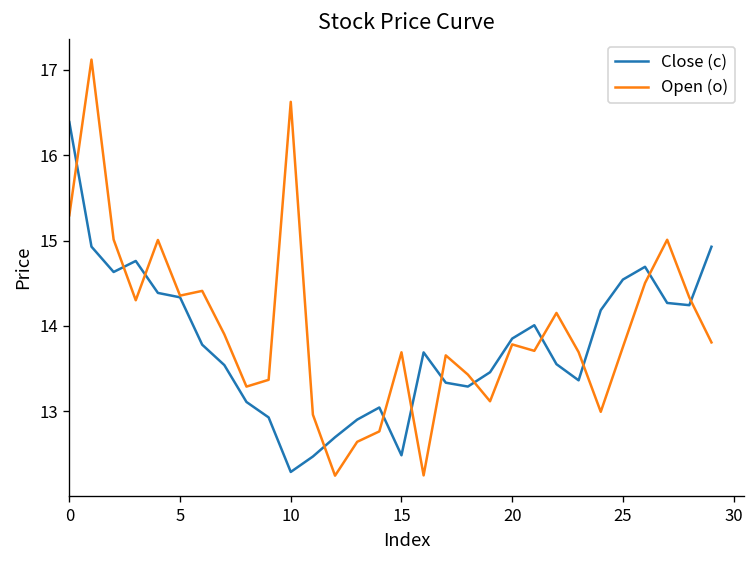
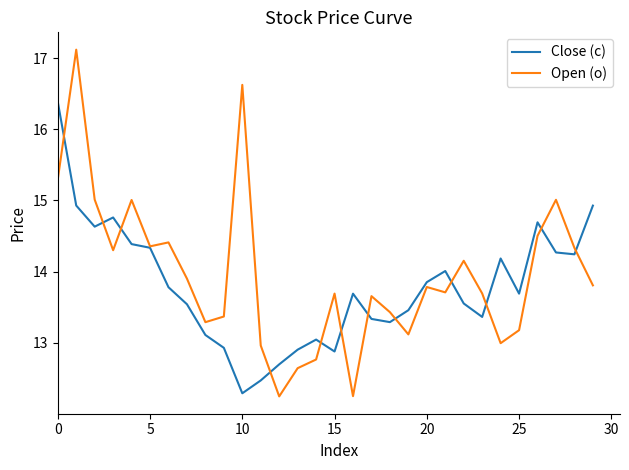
  {
    "Close (c)": {
      "0": 16.4,
      "10": 12.3,
-     "15": 12.5,
+     "15": 12.9,
      "20": 13.9,
-     "25": 14.5
+     "25": 13.7
    },
    "Open (o)": {
      "0": 15.3,
      "10": 16.6,
      "15": 13.7,
      "20": 13.8,
-     "25": 13.8
+     "25": 13.2
    }
  }
